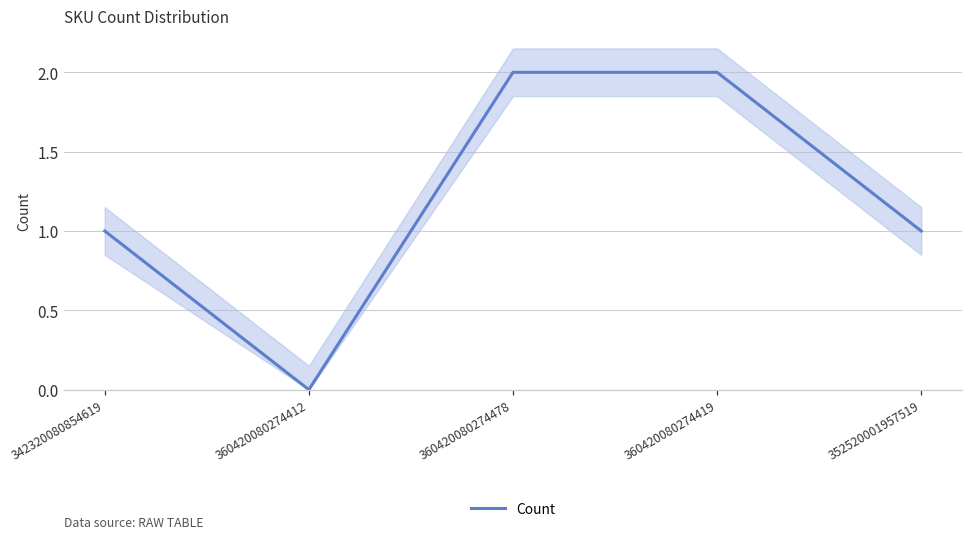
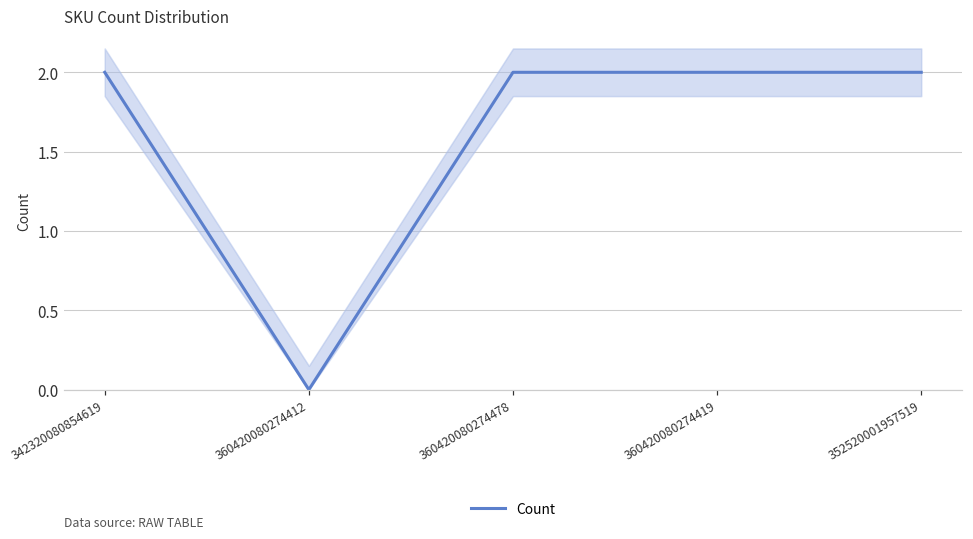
  {
    "Count": {
-     "342320080854619": 1,
+     "342320080854619": 2,
      "360420080274412": 0,
      "360420080274478": 2,
      "360420080274419": 2,
-     "352520001957519": 1
+     "352520001957519": 2
    }
  }
